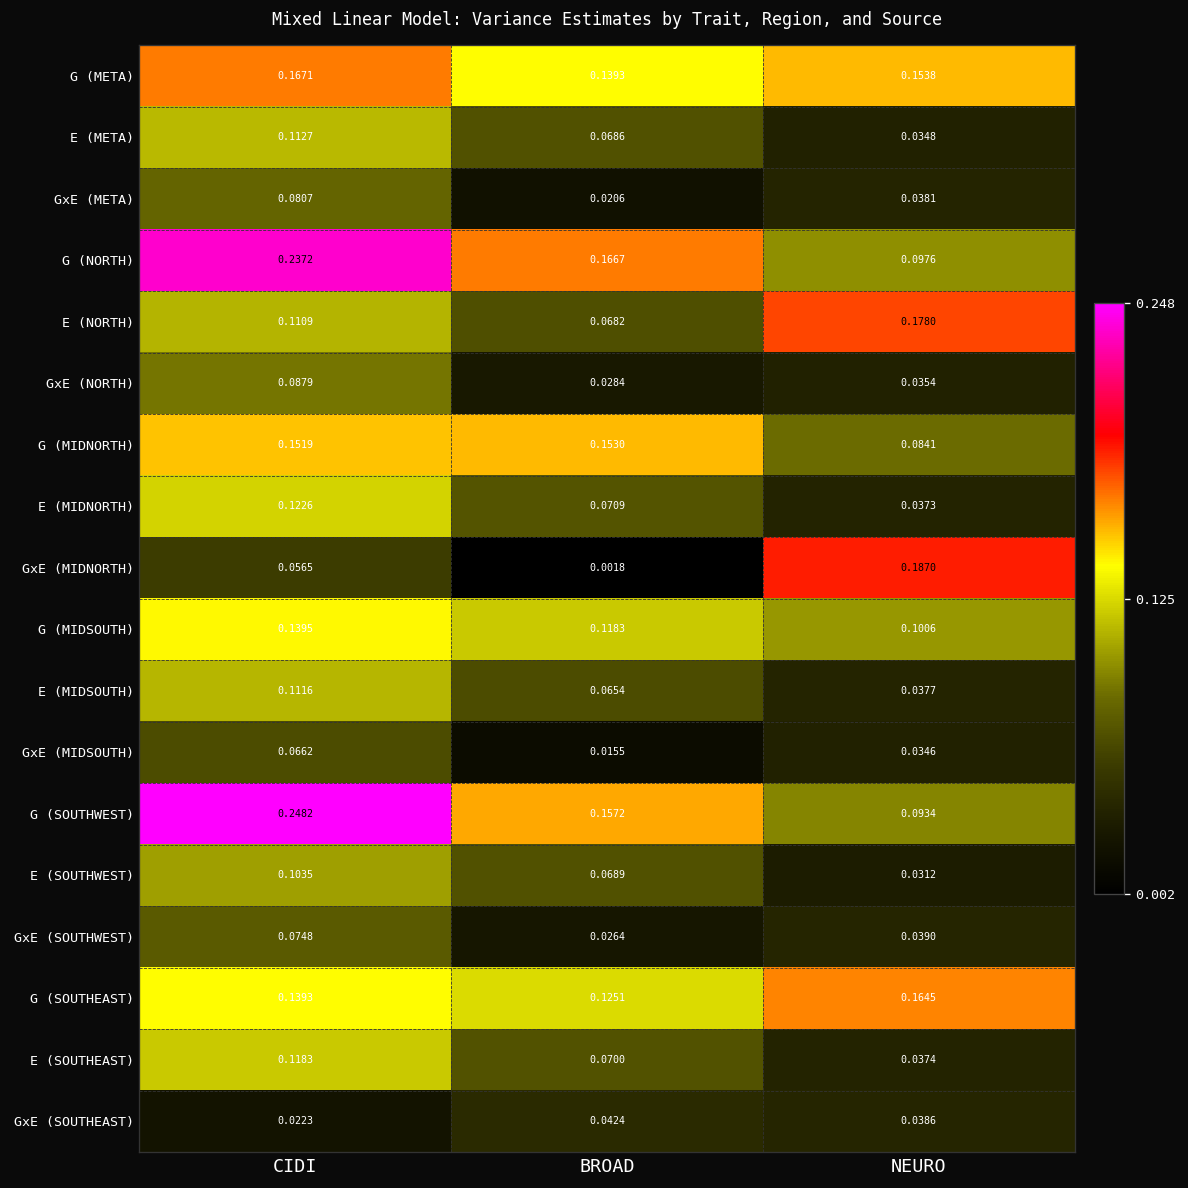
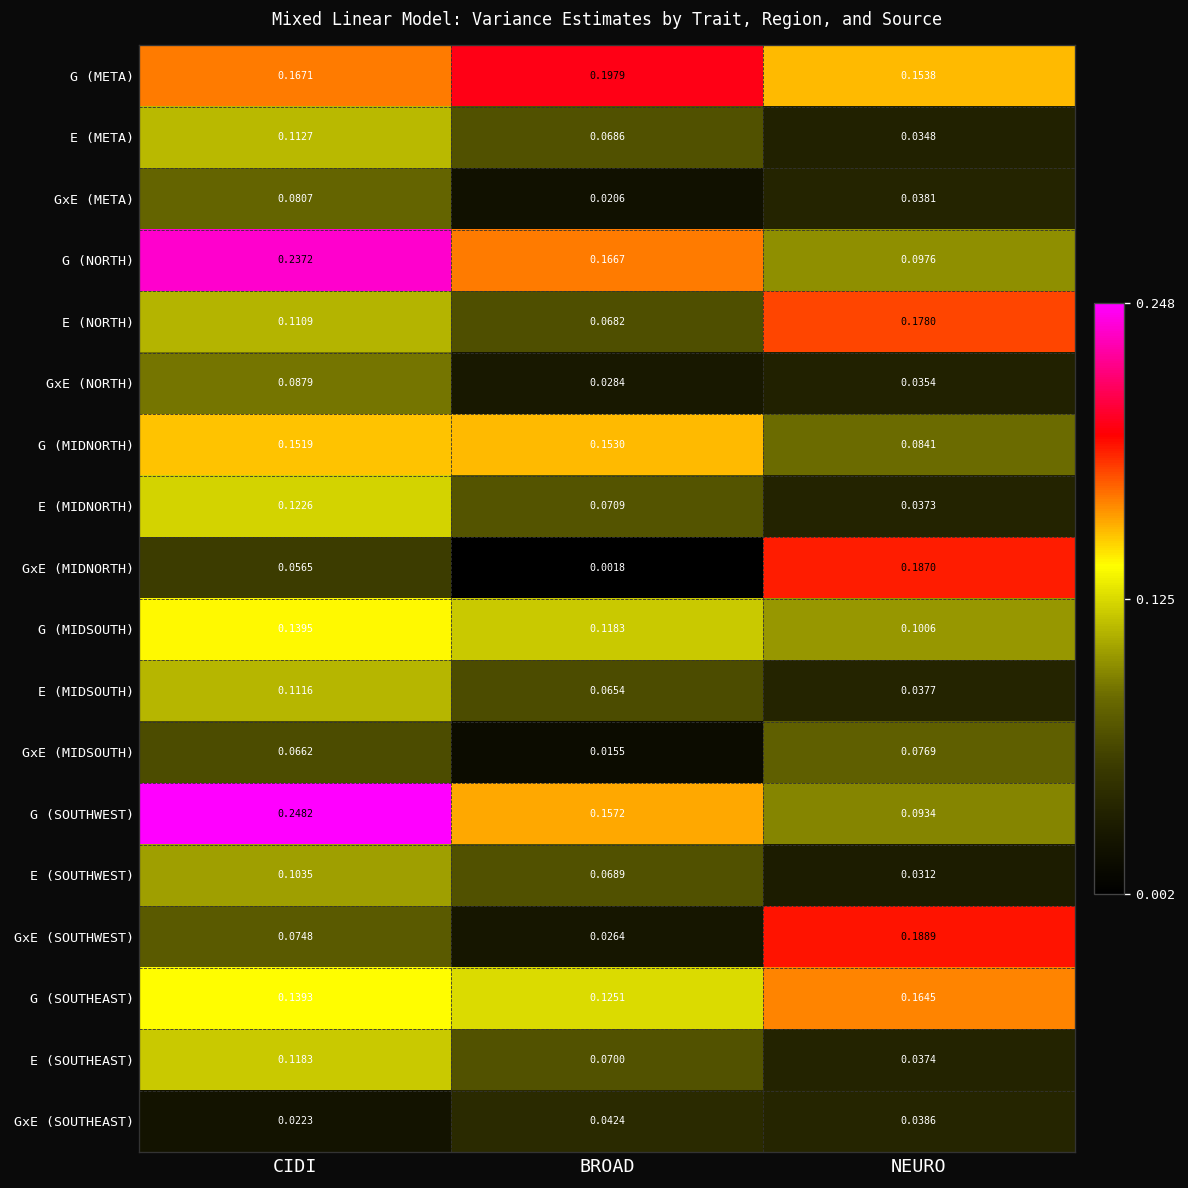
  {
    "G (META)": {
      "CIDI": 0.1671,
-     "BROAD": 0.1393,
+     "BROAD": 0.1979,
      "NEURO": 0.1538
    },
    "E (META)": {
      "CIDI": 0.1127,
      "BROAD": 0.0686,
      "NEURO": 0.0348
    },
    "GxE (META)": {
      "CIDI": 0.0807,
      "BROAD": 0.0206,
      "NEURO": 0.0381
    },
    "G (NORTH)": {
      "CIDI": 0.2372,
      "BROAD": 0.1667,
      "NEURO": 0.0976
    },
    "E (NORTH)": {
      "CIDI": 0.1109,
      "BROAD": 0.0682,
      "NEURO": 0.1780
    },
    "GxE (NORTH)": {
      "CIDI": 0.0879,
      "BROAD": 0.0284,
      "NEURO": 0.0354
    },
    "G (MIDNORTH)": {
      "CIDI": 0.1519,
      "BROAD": 0.1530,
      "NEURO": 0.0841
    },
    "E (MIDNORTH)": {
      "CIDI": 0.1226,
      "BROAD": 0.0709,
      "NEURO": 0.0373
    },
    "GxE (MIDNORTH)": {
      "CIDI": 0.0565,
      "BROAD": 0.0018,
      "NEURO": 0.1870
    },
    "G (MIDSOUTH)": {
      "CIDI": 0.1395,
      "BROAD": 0.1183,
      "NEURO": 0.1006
    },
    "E (MIDSOUTH)": {
      "CIDI": 0.1116,
      "BROAD": 0.0654,
      "NEURO": 0.0377
    },
    "GxE (MIDSOUTH)": {
      "CIDI": 0.0662,
      "BROAD": 0.0155,
-     "NEURO": 0.0346
+     "NEURO": 0.0769
    },
    "G (SOUTHWEST)": {
      "CIDI": 0.2482,
      "BROAD": 0.1572,
      "NEURO": 0.0934
    },
    "E (SOUTHWEST)": {
      "CIDI": 0.1035,
      "BROAD": 0.0689,
      "NEURO": 0.0312
    },
    "GxE (SOUTHWEST)": {
      "CIDI": 0.0748,
      "BROAD": 0.0264,
-     "NEURO": 0.0390
+     "NEURO": 0.1889
    },
    "G (SOUTHEAST)": {
      "CIDI": 0.1393,
      "BROAD": 0.1251,
      "NEURO": 0.1645
    },
    "E (SOUTHEAST)": {
      "CIDI": 0.1183,
      "BROAD": 0.0700,
      "NEURO": 0.0374
    },
    "GxE (SOUTHEAST)": {
      "CIDI": 0.0223,
      "BROAD": 0.0424,
      "NEURO": 0.0386
    }
  }
